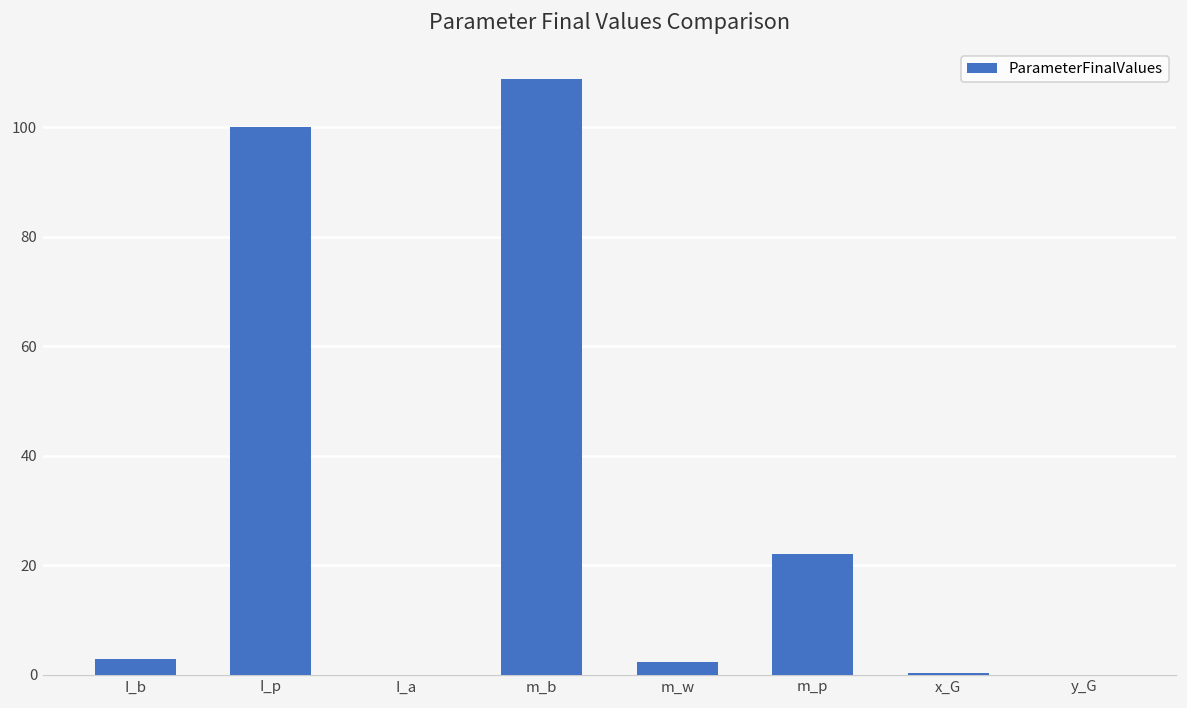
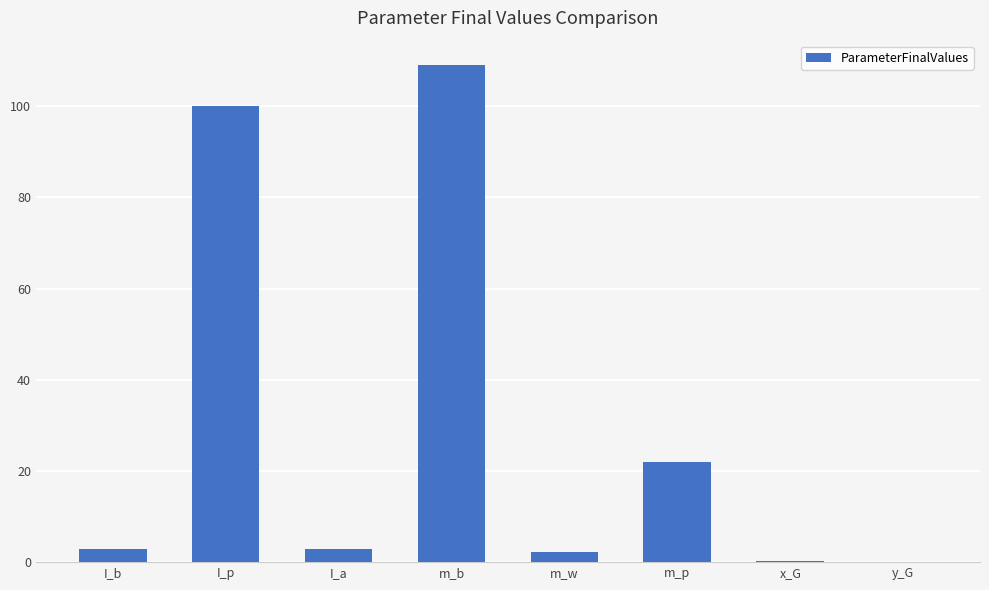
  {
    "I_b": 3,
    "I_p": 100,
-   "I_a": 0,
+   "I_a": 3,
    "m_b": 109,
    "m_w": 2,
    "m_p": 22
  }
